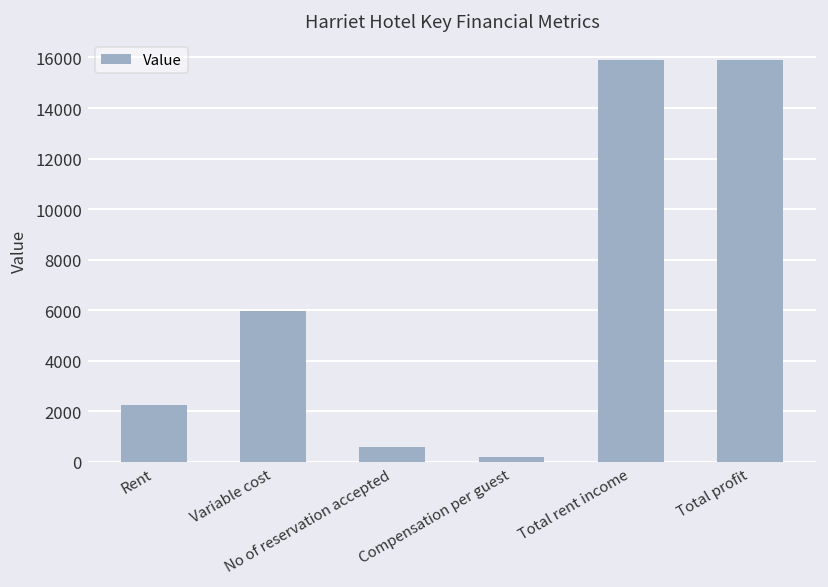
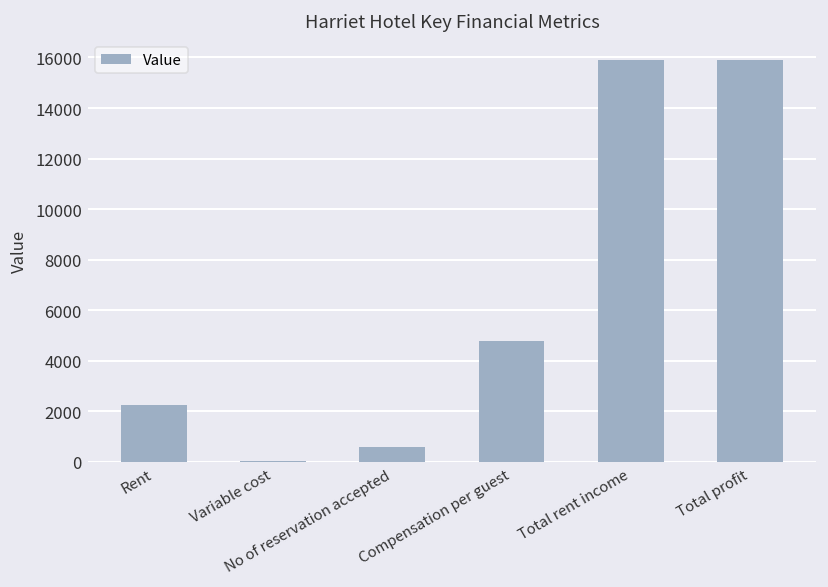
  {
    "Rent": 2300,
-   "Variable cost": 6000,
+   "Variable cost": 0,
    "No of reservation accepted": 600,
-   "Compensation per guest": 200,
+   "Compensation per guest": 4800,
    "Total rent income": 15900,
    "Total profit": 15900
  }
